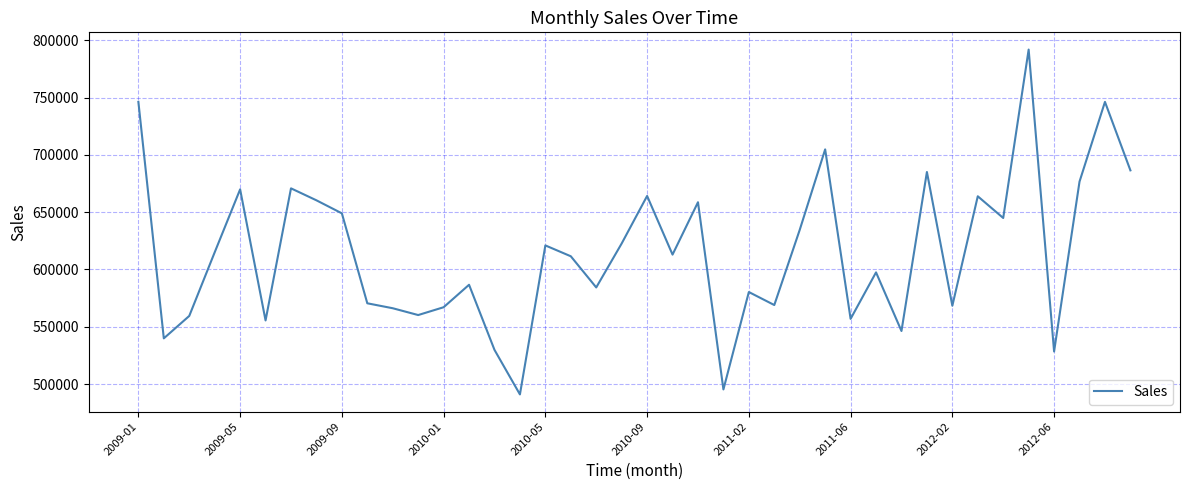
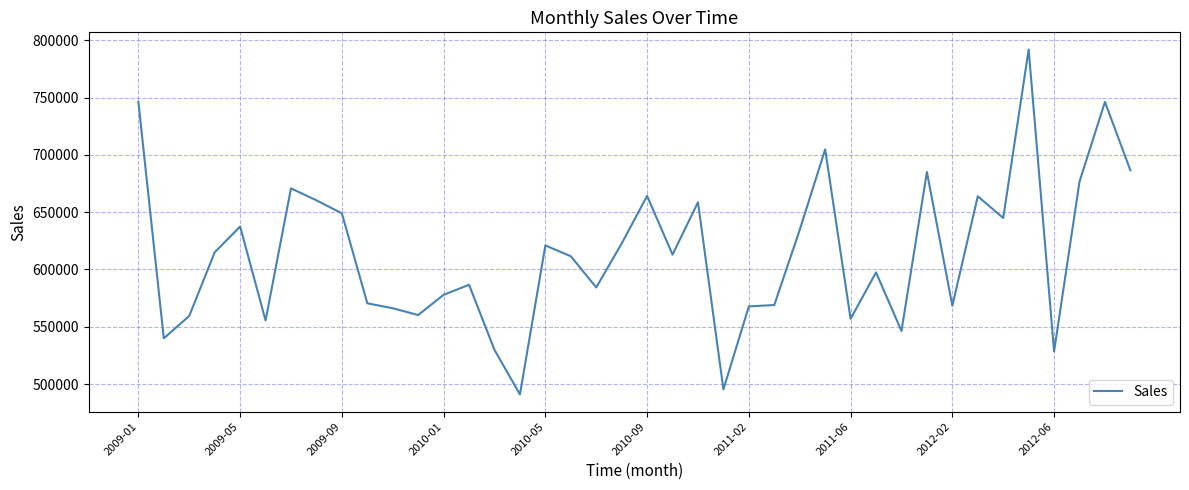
  {
    "2009-01": 746000,
-   "2009-05": 670000,
+   "2009-05": 637000,
    "2009-09": 649000,
-   "2010-01": 567000,
+   "2010-01": 578000,
    "2010-05": 621000,
    "2010-09": 664000,
-   "2011-02": 580000,
+   "2011-02": 568000,
    "2011-06": 557000,
    "2012-02": 568000,
    "2012-06": 528000
  }
